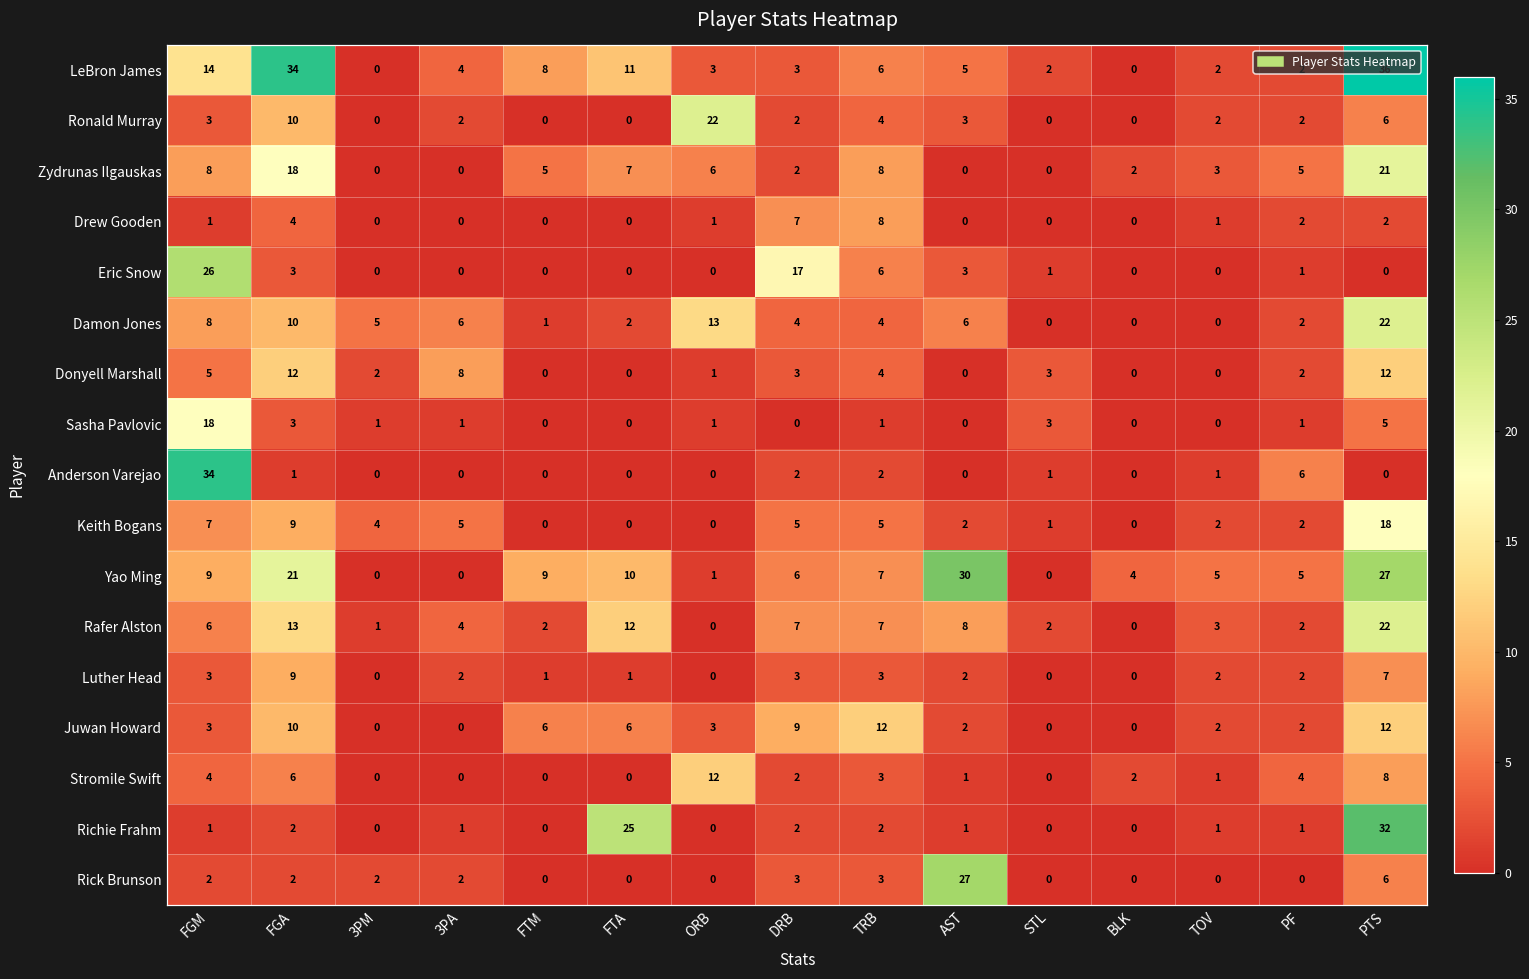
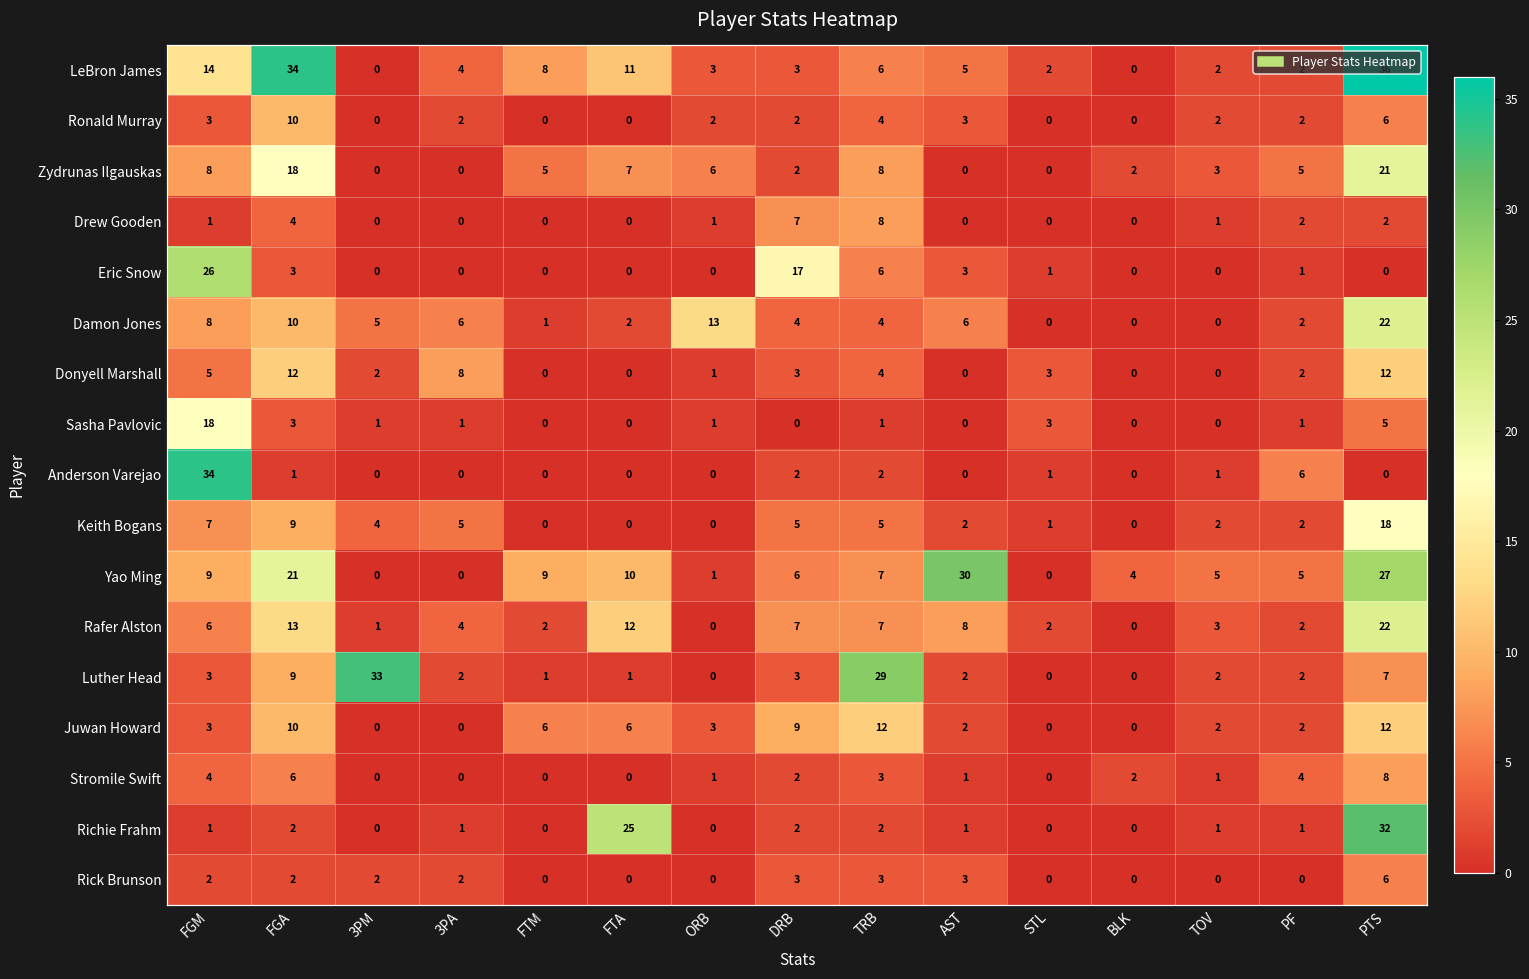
  {
    "Ronald Murray": {
      "FGM": 3,
      "FGA": 10,
      "3PM": 0,
      "3PA": 2,
      "FTM": 0,
      "FTA": 0,
-     "ORB": 22,
+     "ORB": 2,
      "DRB": 2,
      "TRB": 4,
      "AST": 3,
      "STL": 0,
      "BLK": 0,
      "TOV": 2,
      "PF": 2,
      "PTS": 6
    },
    "Luther Head": {
      "FGM": 3,
      "FGA": 9,
-     "3PM": 0,
+     "3PM": 33,
      "3PA": 2,
      "FTM": 1,
      "FTA": 1,
      "ORB": 0,
      "DRB": 3,
-     "TRB": 3,
+     "TRB": 29,
      "AST": 2,
      "STL": 0,
      "BLK": 0,
      "TOV": 2,
      "PF": 2,
      "PTS": 7
    },
    "Stromile Swift": {
      "FGM": 4,
      "FGA": 6,
      "3PM": 0,
      "3PA": 0,
      "FTM": 0,
      "FTA": 0,
-     "ORB": 12,
+     "ORB": 1,
      "DRB": 2,
      "TRB": 3,
      "AST": 1,
      "STL": 0,
      "BLK": 2,
      "TOV": 1,
      "PF": 4,
      "PTS": 8
    },
    "Rick Brunson": {
      "FGM": 2,
      "FGA": 2,
      "3PM": 2,
      "3PA": 2,
      "FTM": 0,
      "FTA": 0,
      "ORB": 0,
      "DRB": 3,
      "TRB": 3,
-     "AST": 27,
+     "AST": 3,
      "STL": 0,
      "BLK": 0,
      "TOV": 0,
      "PF": 0,
      "PTS": 6
    }
  }
